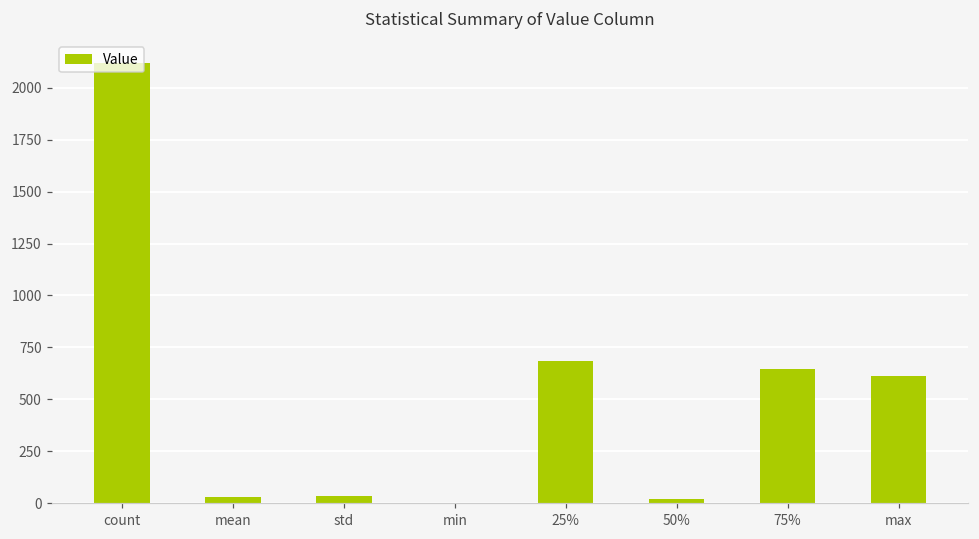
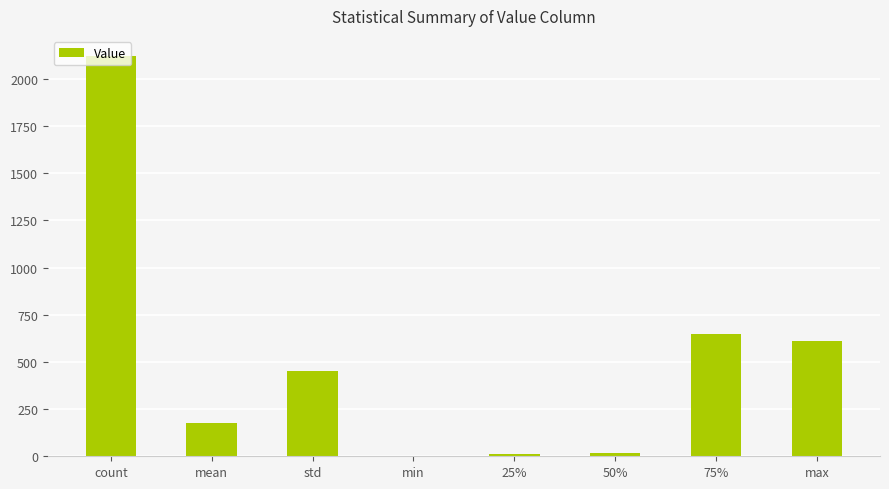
  {
-   "mean": 30,
-   "std": 30,
+   "mean": 170,
+   "std": 450,
    "min": 0,
-   "25%": 680,
+   "25%": 10,
    "50%": 20,
    "75%": 650,
    "max": 610
  }
